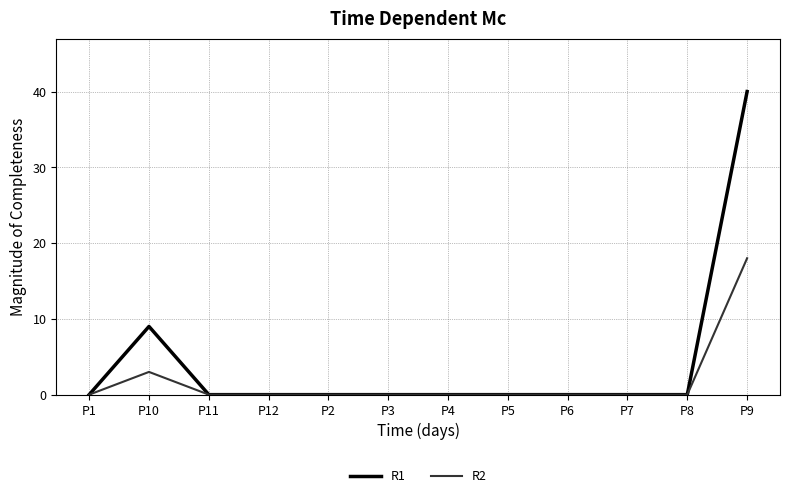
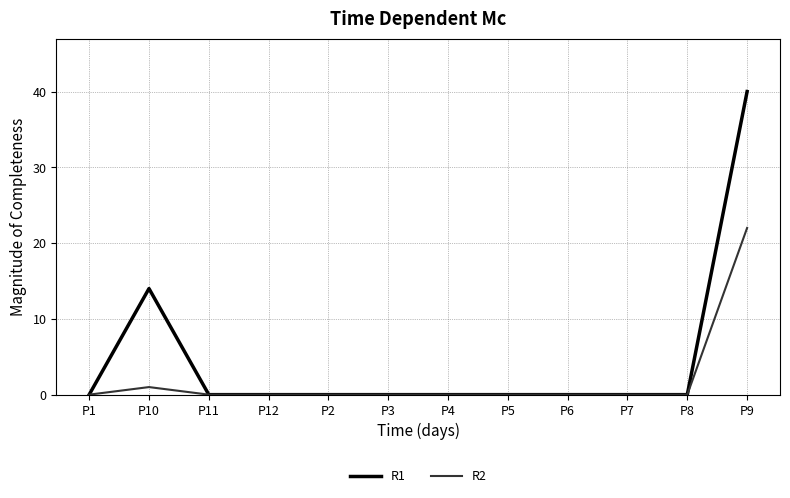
  {
    "R1": {
-     "P10": 9,
+     "P10": 14,
      "P9": 40
    },
    "R2": {
-     "P10": 3,
-     "P9": 18
+     "P10": 1,
+     "P9": 22
    }
  }
